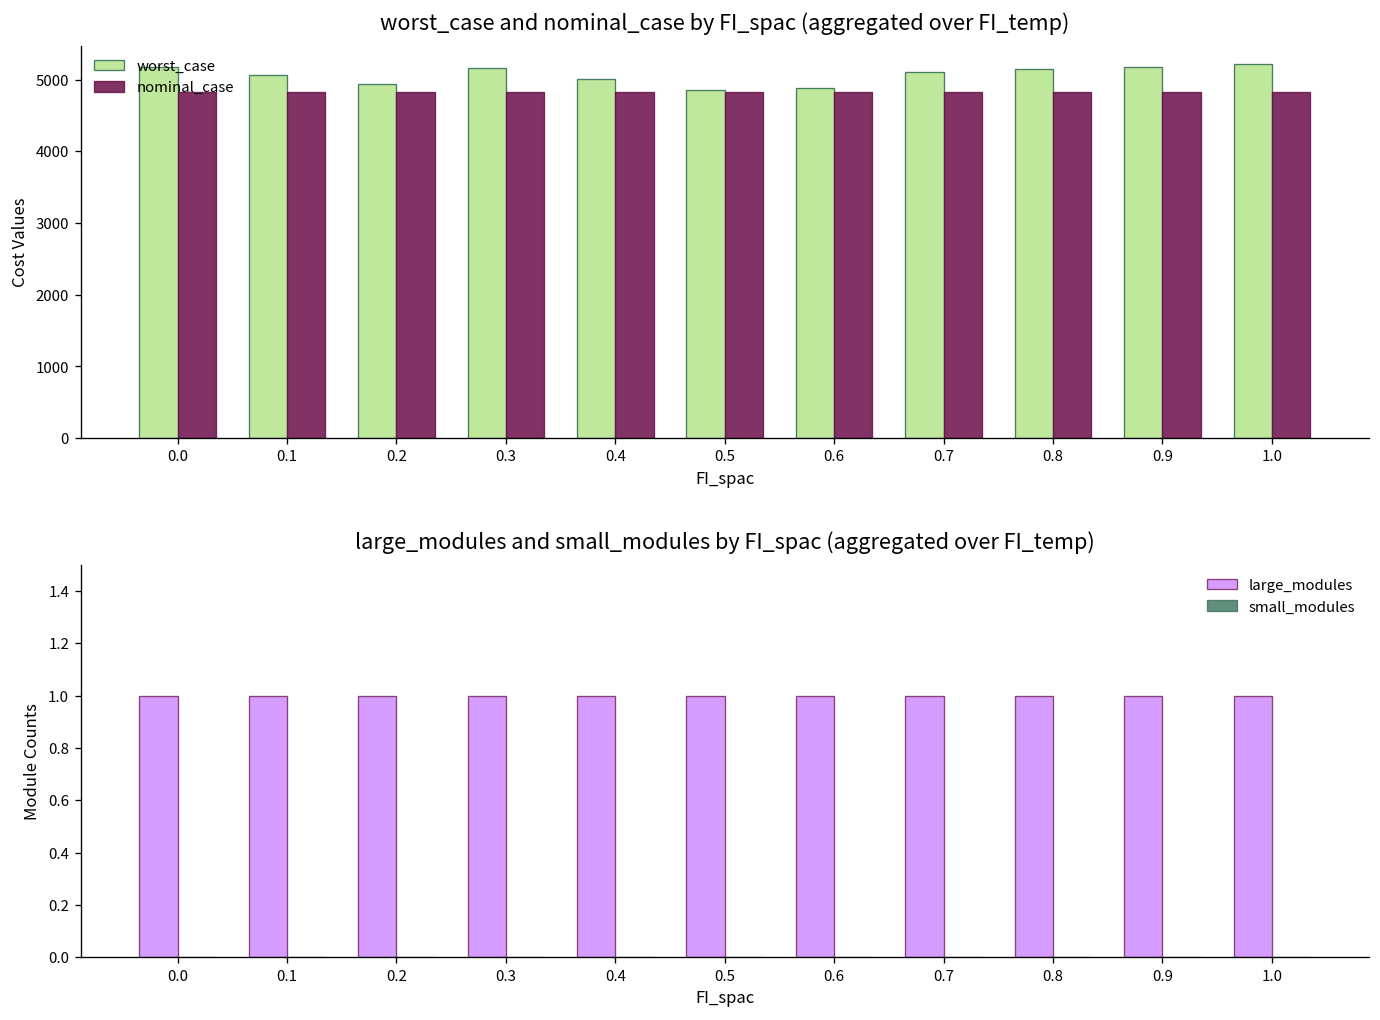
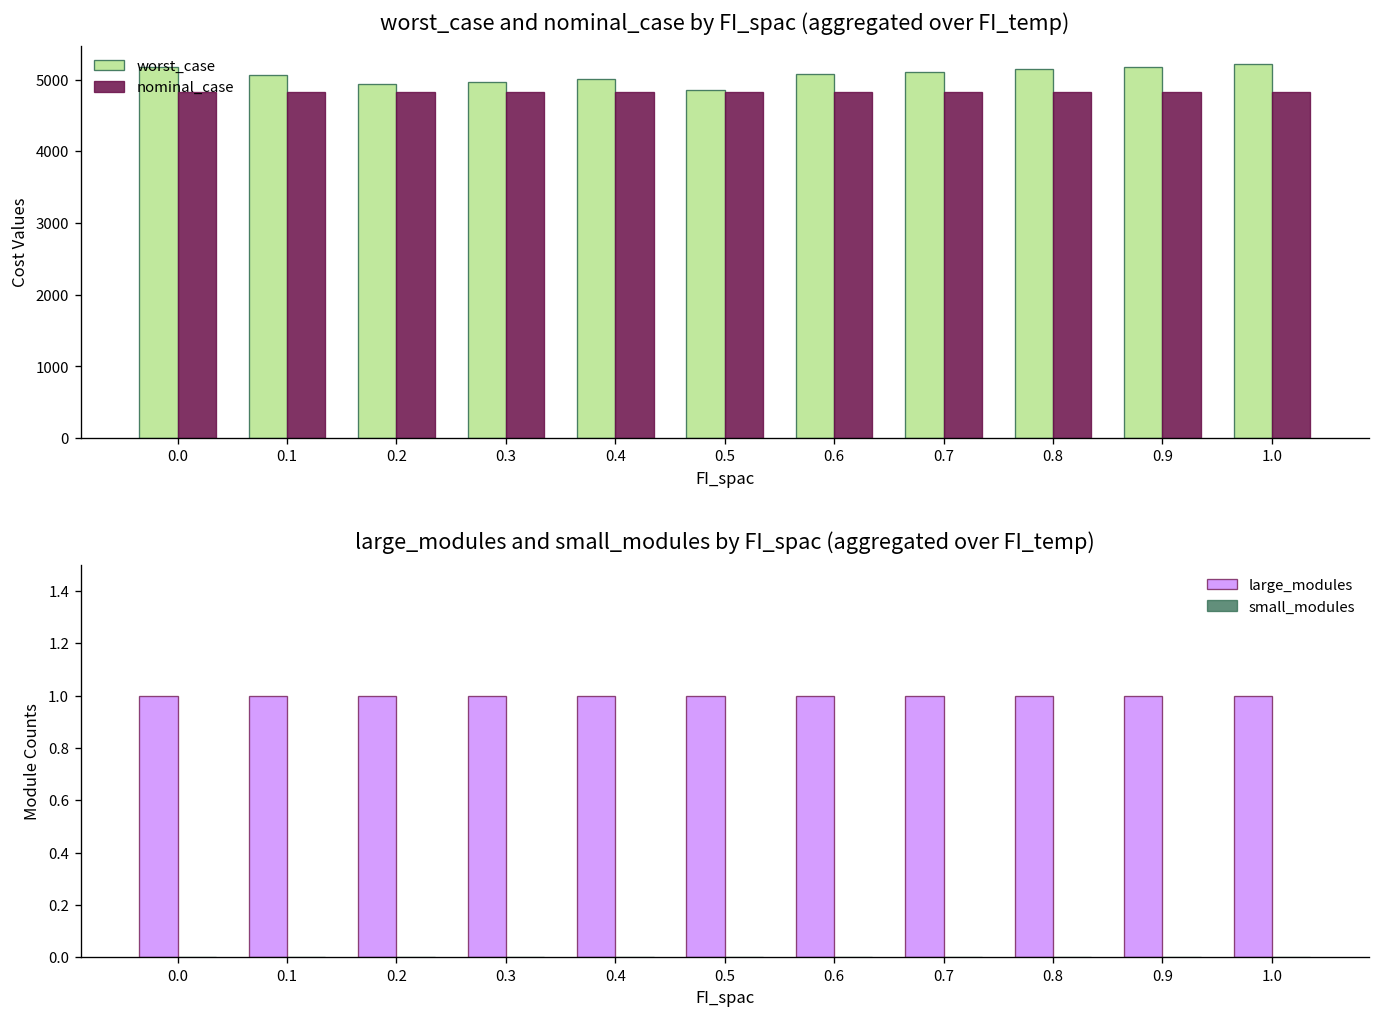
  {
    "worst_case and nominal_case by FI_spac (aggregated over FI_temp)": {
      "worst_case": {
        "0.0": 5200,
        "0.1": 5100,
        "0.2": 4900,
-       "0.3": 5200,
+       "0.3": 5000,
        "0.4": 5000,
        "0.5": 4900,
-       "0.6": 4900,
+       "0.6": 5100,
        "0.7": 5100,
        "0.8": 5100,
        "0.9": 5200,
        "1.0": 5200
      },
      "nominal_case": {
        "0.0": 4800,
        "0.1": 4800,
        "0.2": 4800,
        "0.3": 4800,
        "0.4": 4800,
        "0.5": 4800,
        "0.6": 4800,
        "0.7": 4800,
        "0.8": 4800,
        "0.9": 4800,
        "1.0": 4800
      }
    },
    "large_modules and small_modules by FI_spac (aggregated over FI_temp)": {
      "large_modules": {
        "0.0": 1.00,
        "0.1": 1.00,
        "0.2": 1.00,
        "0.3": 1.00,
        "0.4": 1.00,
        "0.5": 1.00,
        "0.6": 1.00,
        "0.7": 1.00,
        "0.8": 1.00,
        "0.9": 1.00,
        "1.0": 1.00
      },
      "small_modules": {
        "0.0": 0.00,
        "0.1": 0.00,
        "0.2": 0.00,
        "0.3": 0.00,
        "0.4": 0.00,
        "0.5": 0.00,
        "0.6": 0.00,
        "0.7": 0.00,
        "0.8": 0.00,
        "0.9": 0.00,
        "1.0": 0.00
      }
    }
  }
